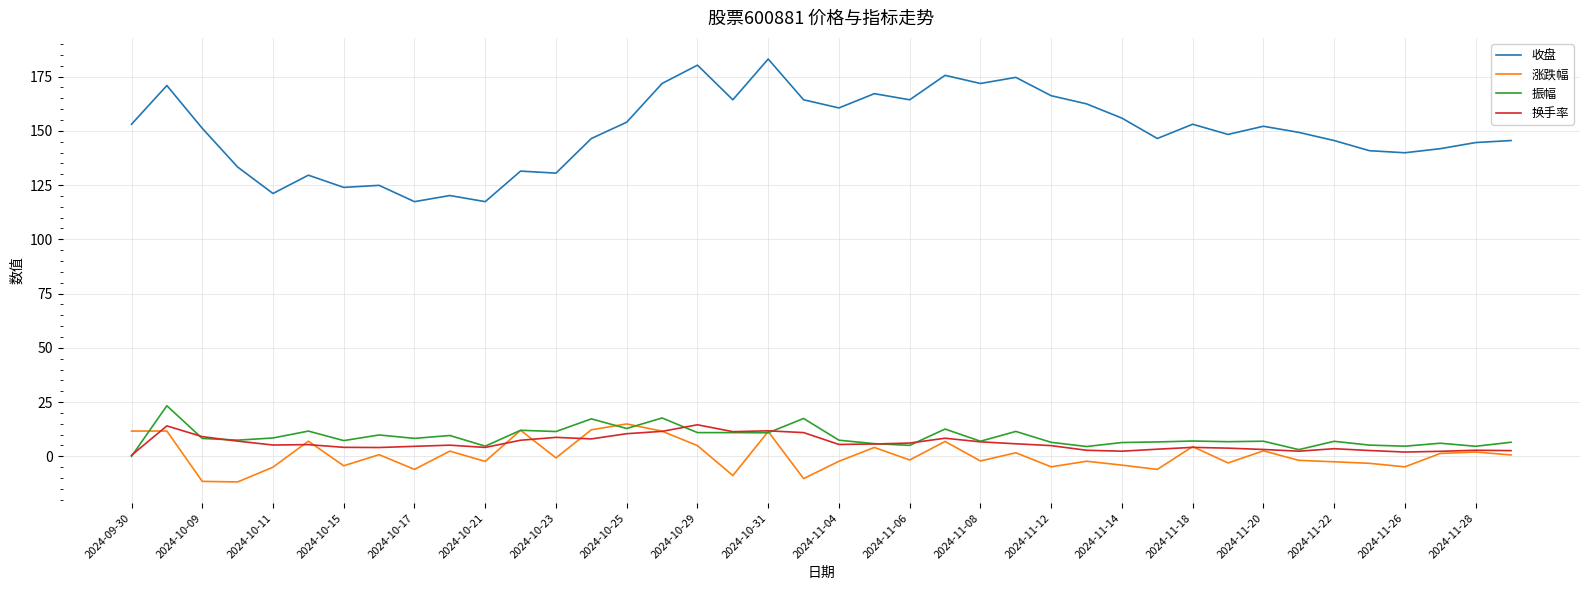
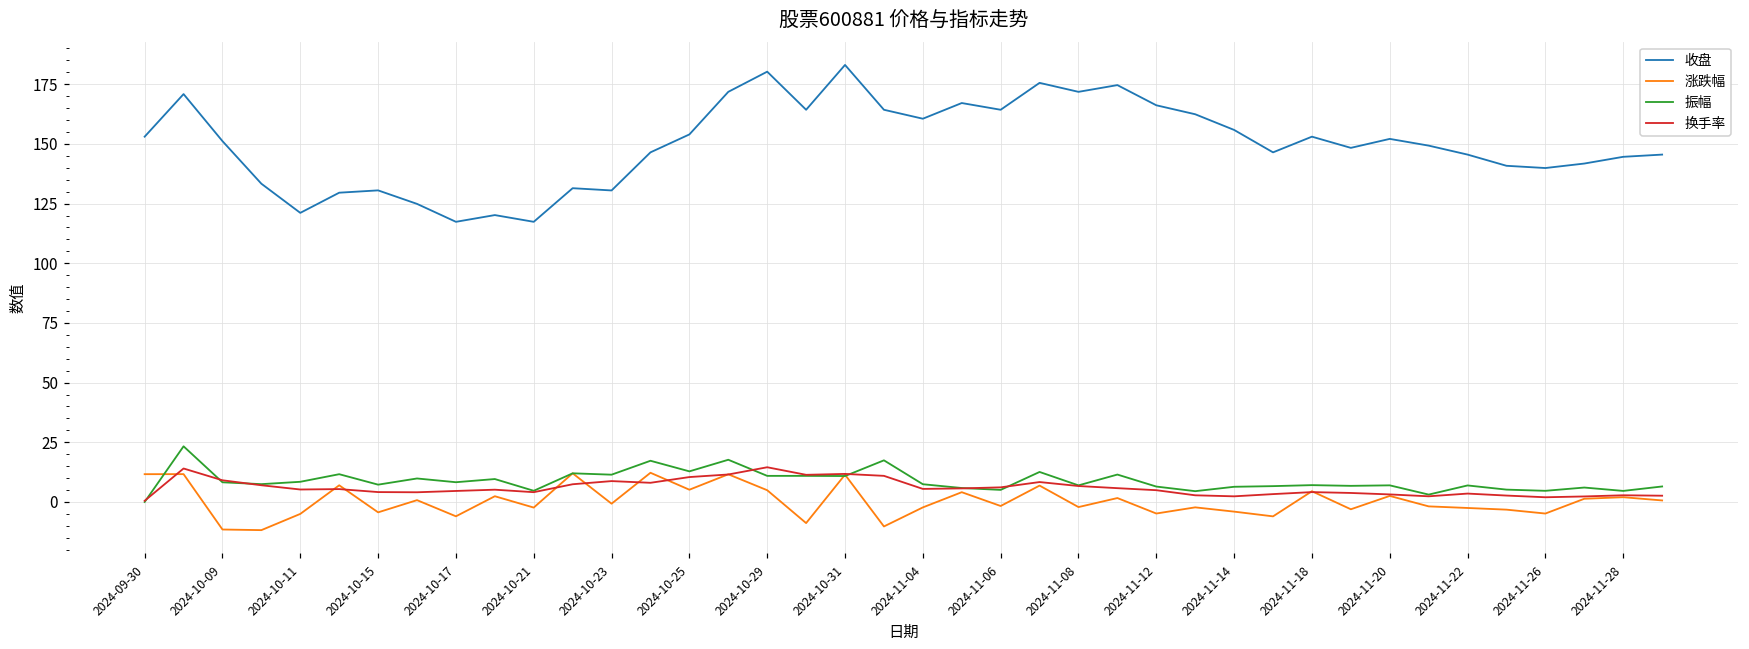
  {
    "收盘": {
      "2024-09-30": 153,
      "2024-10-09": 151,
      "2024-10-11": 121,
-     "2024-10-15": 124,
+     "2024-10-15": 131,
      "2024-10-17": 117,
      "2024-10-21": 117,
      "2024-10-23": 131,
      "2024-10-25": 154,
      "2024-10-29": 180,
      "2024-10-31": 183,
      "2024-11-04": 161,
      "2024-11-06": 164,
      "2024-11-08": 172,
      "2024-11-12": 166,
      "2024-11-14": 156,
      "2024-11-18": 153,
      "2024-11-20": 152,
      "2024-11-22": 146,
      "2024-11-26": 140,
      "2024-11-28": 145
    },
    "涨跌幅": {
      "2024-09-30": 12,
      "2024-10-09": -12,
      "2024-10-11": -5,
      "2024-10-15": -4,
      "2024-10-17": -6,
      "2024-10-21": -2,
      "2024-10-23": -1,
-     "2024-10-25": 15,
+     "2024-10-25": 5,
      "2024-10-29": 5,
      "2024-11-04": -2,
      "2024-11-06": -2,
      "2024-11-08": -2,
      "2024-11-12": -5,
      "2024-11-14": -4,
      "2024-11-22": -3,
      "2024-11-26": -5
    },
    "振幅": {
      "2024-10-11": 8,
      "2024-10-15": 7,
      "2024-10-17": 8,
      "2024-10-23": 11,
      "2024-10-25": 13,
      "2024-10-29": 11,
      "2024-11-04": 7,
      "2024-11-12": 6,
      "2024-11-14": 6,
      "2024-11-18": 7,
      "2024-11-20": 7,
      "2024-11-22": 7,
      "2024-11-26": 5,
      "2024-11-28": 5
    },
    "换手率": {
      "2024-10-11": 5,
      "2024-10-15": 4,
      "2024-10-17": 5,
      "2024-10-23": 9,
      "2024-10-25": 10,
      "2024-10-29": 15,
      "2024-11-04": 5,
      "2024-11-12": 5,
      "2024-11-14": 2,
      "2024-11-22": 4,
      "2024-11-26": 2
    }
  }
